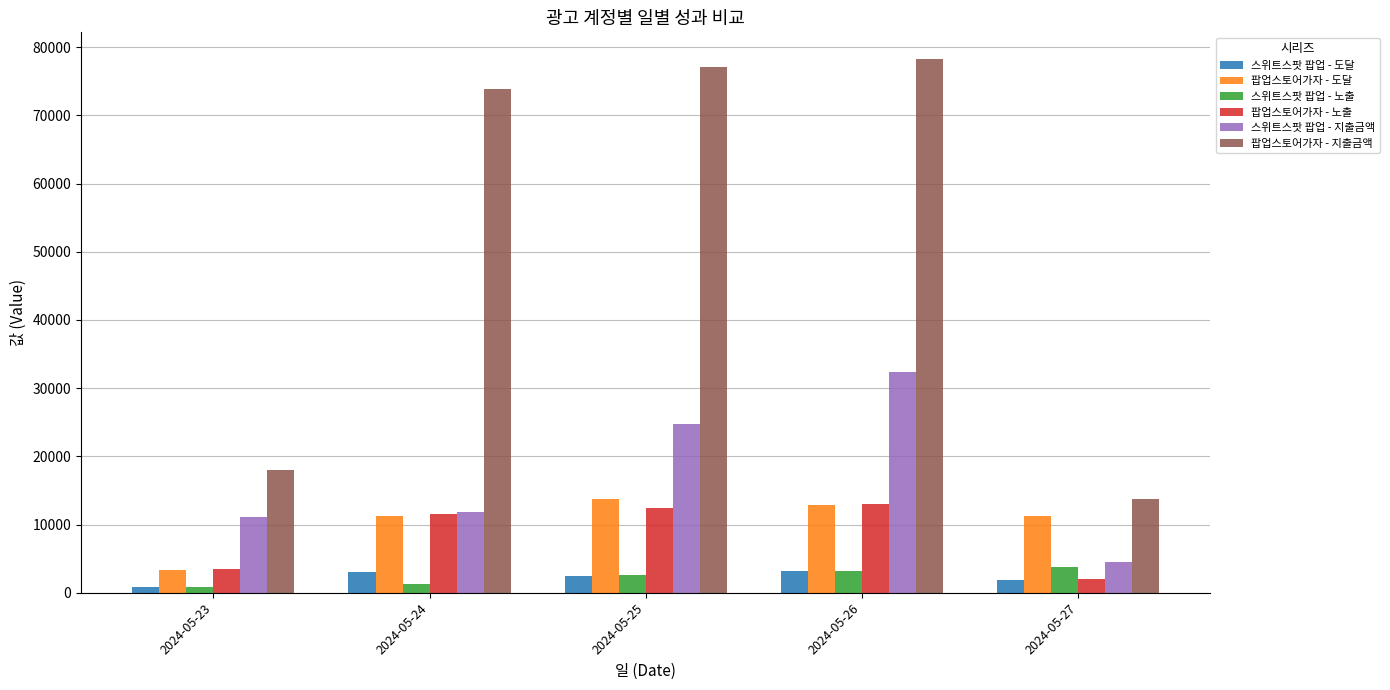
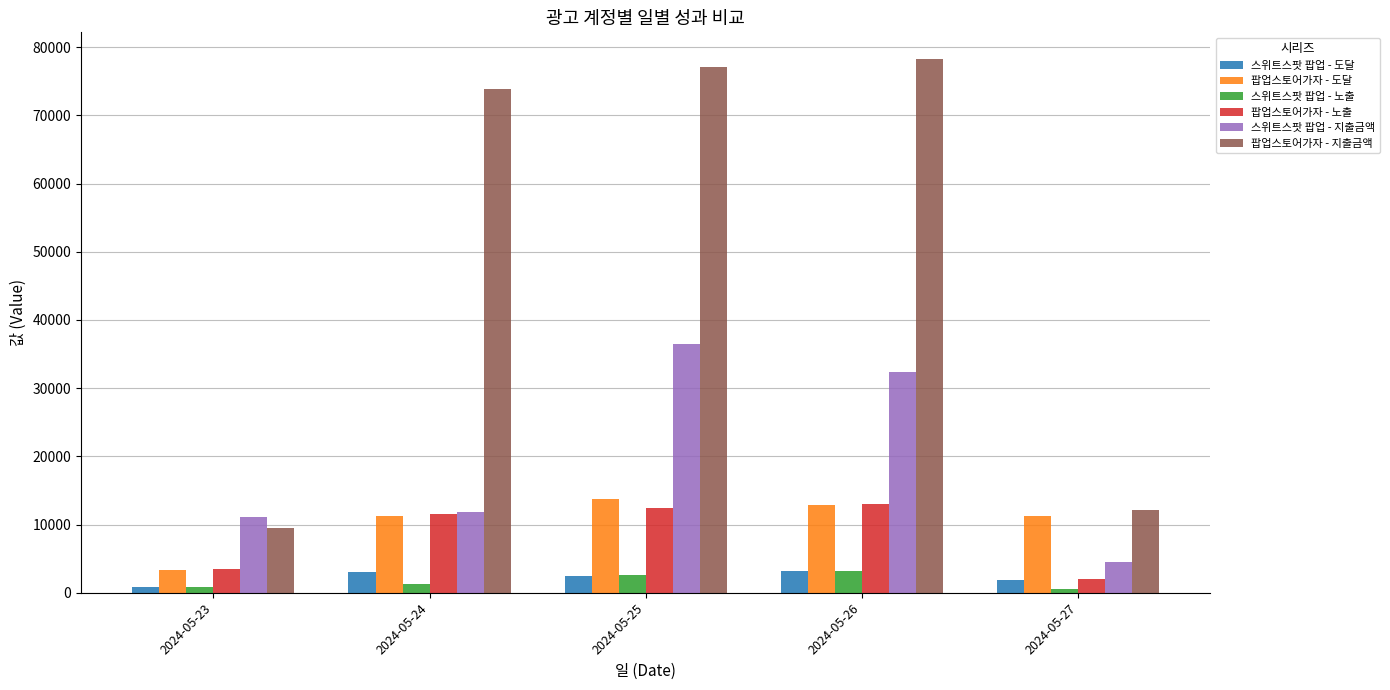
  {
    "스위트스팟 팝업 - 도달": {
      "2024-05-23": 1000,
      "2024-05-24": 3000,
      "2024-05-25": 3000,
      "2024-05-26": 3000,
      "2024-05-27": 2000
    },
    "팝업스토어가자 - 도달": {
      "2024-05-23": 3000,
      "2024-05-24": 11000,
      "2024-05-25": 14000,
      "2024-05-26": 13000,
      "2024-05-27": 11000
    },
    "스위트스팟 팝업 - 노출": {
      "2024-05-23": 1000,
      "2024-05-24": 1000,
      "2024-05-25": 3000,
      "2024-05-26": 3000,
-     "2024-05-27": 4000
+     "2024-05-27": 1000
    },
    "팝업스토어가자 - 노출": {
      "2024-05-23": 3000,
      "2024-05-24": 12000,
      "2024-05-25": 12000,
      "2024-05-26": 13000,
      "2024-05-27": 2000
    },
    "스위트스팟 팝업 - 지출금액": {
      "2024-05-23": 11000,
      "2024-05-24": 12000,
-     "2024-05-25": 25000,
+     "2024-05-25": 37000,
      "2024-05-26": 32000,
      "2024-05-27": 4000
    },
    "팝업스토어가자 - 지출금액": {
-     "2024-05-23": 18000,
+     "2024-05-23": 9000,
      "2024-05-24": 74000,
      "2024-05-25": 77000,
      "2024-05-26": 78000,
-     "2024-05-27": 14000
+     "2024-05-27": 12000
    }
  }
